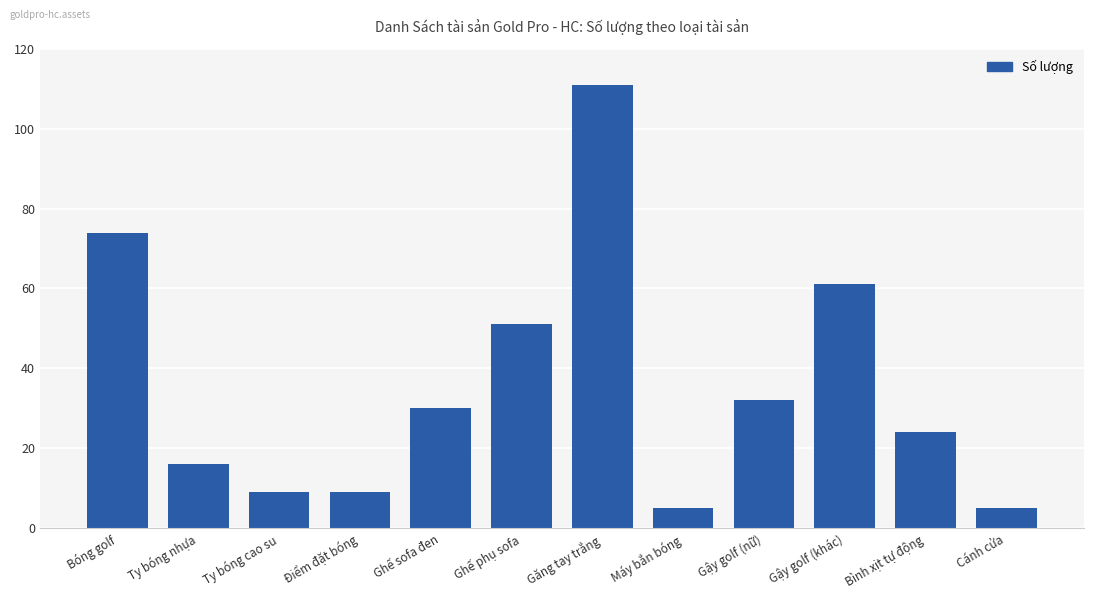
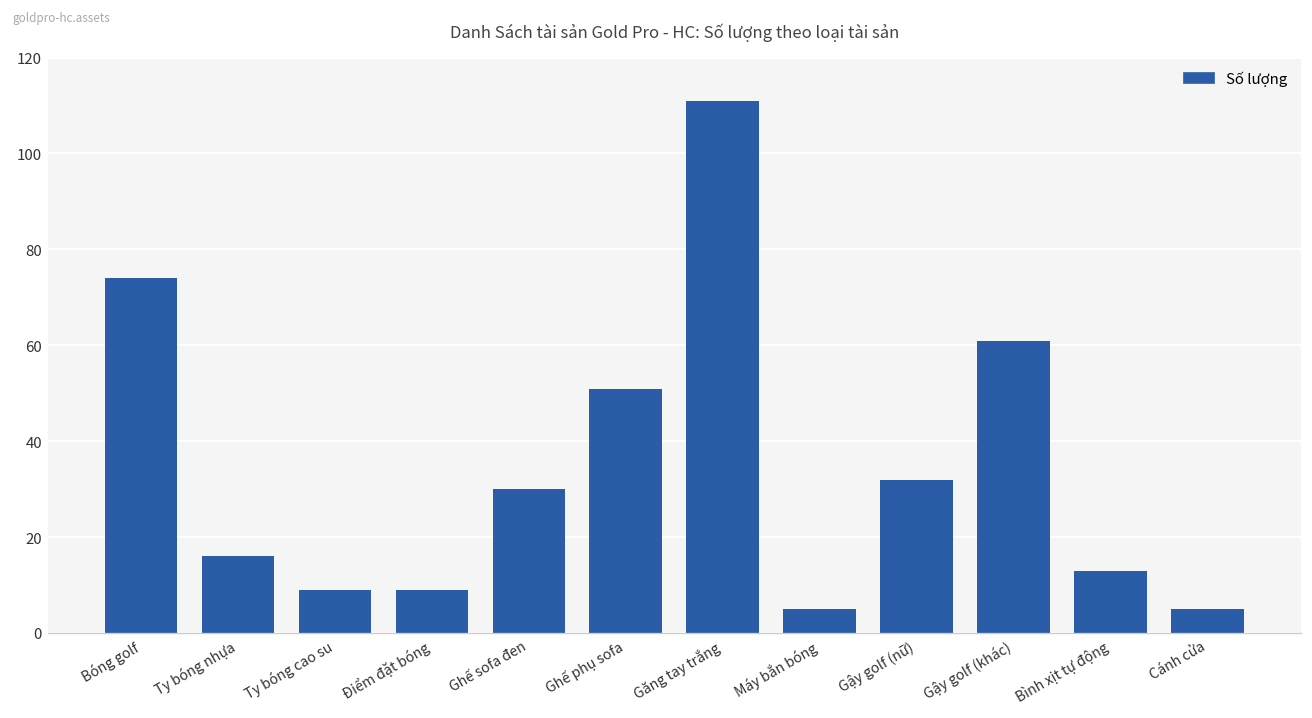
  {
    "Bóng golf": 74,
    "Ty bóng nhựa": 16,
    "Ty bóng cao su": 9,
    "Điểm đặt bóng": 9,
    "Ghế sofa đen": 30,
    "Ghế phụ sofa": 51,
    "Găng tay trắng": 111,
    "Máy bắn bóng": 5,
    "Gậy golf (nữ)": 32,
    "Gậy golf (khác)": 61,
-   "Bình xịt tự động": 24,
+   "Bình xịt tự động": 13,
    "Cánh cửa": 5
  }
